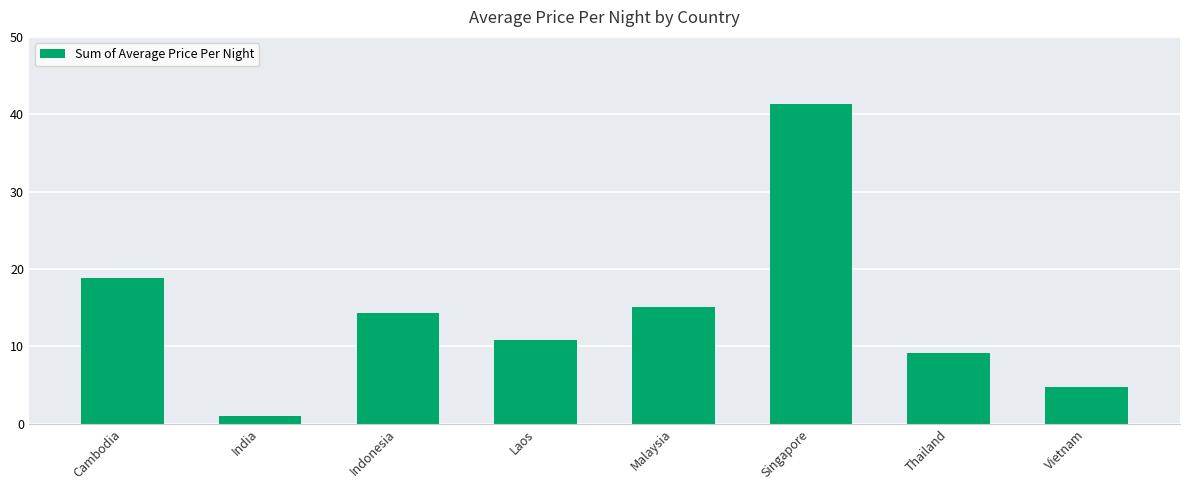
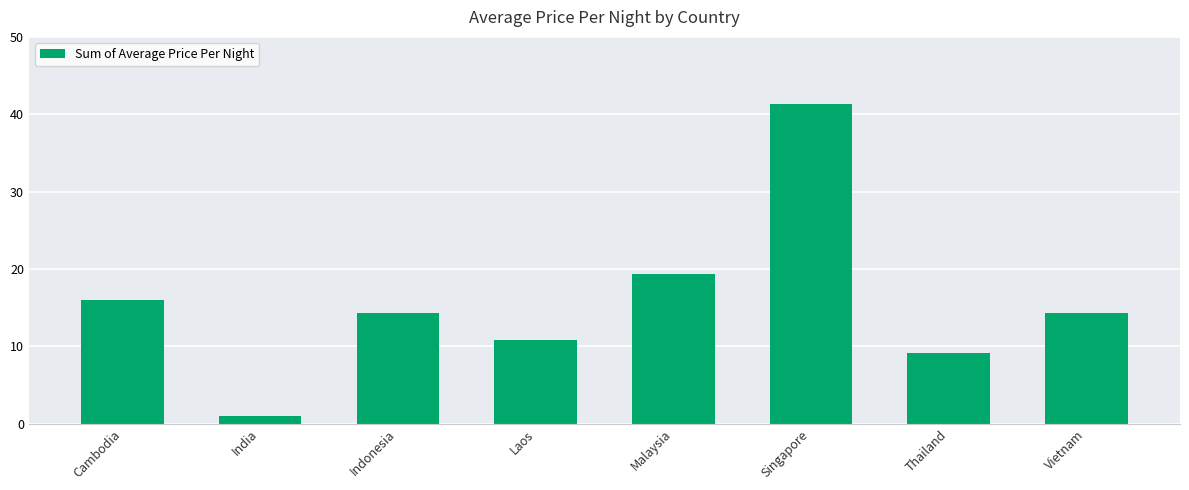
  {
-   "Cambodia": 19,
+   "Cambodia": 16,
    "India": 1,
    "Indonesia": 14,
    "Laos": 11,
-   "Malaysia": 15,
+   "Malaysia": 19,
    "Singapore": 41,
    "Thailand": 9,
-   "Vietnam": 5
+   "Vietnam": 14
  }
